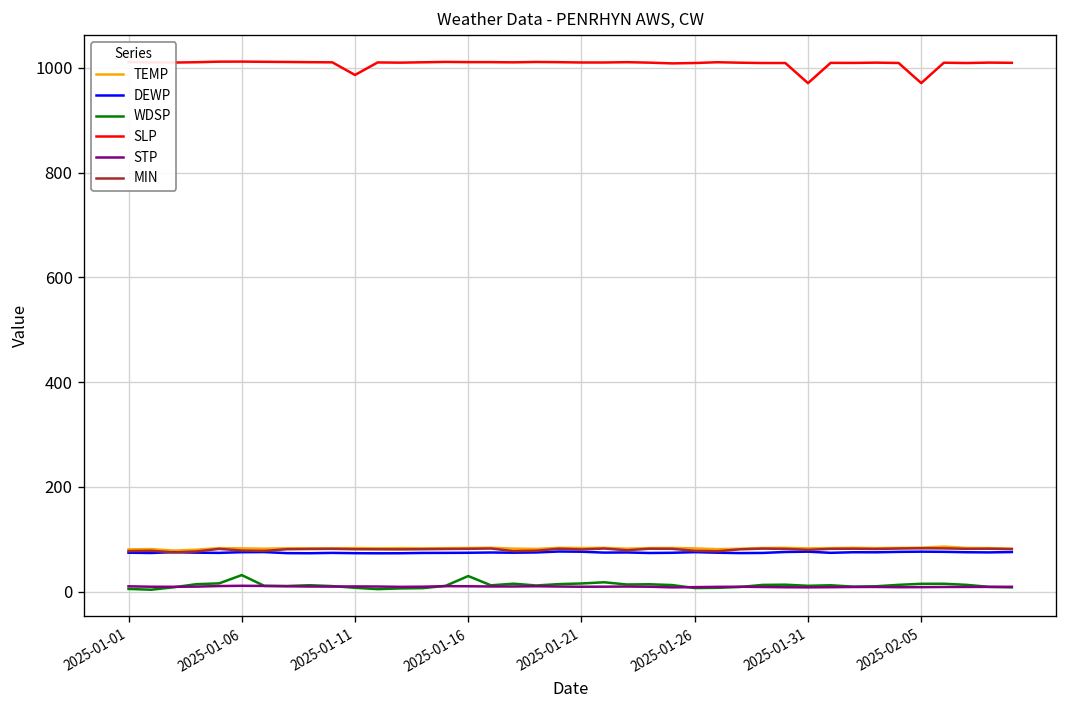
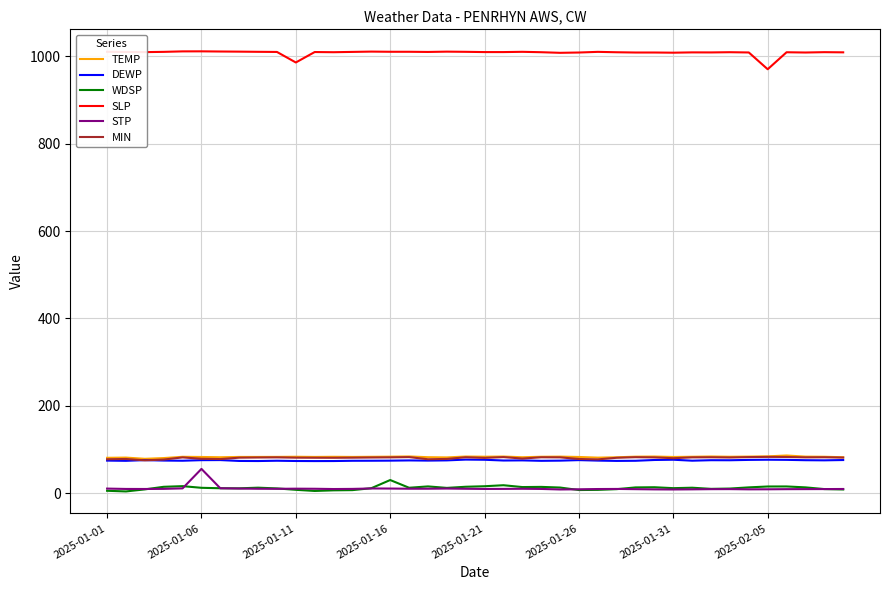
  {
    "DEWP": {
      "2025-01-11": 70,
      "2025-01-16": 70,
      "2025-02-05": 80
    },
    "WDSP": {
-     "2025-01-06": 30,
+     "2025-01-06": 10,
      "2025-01-16": 30,
      "2025-01-21": 20,
      "2025-02-05": 20
    },
    "SLP": {
      "2025-01-06": 1010,
      "2025-01-11": 990,
      "2025-01-16": 1010,
      "2025-01-21": 1010,
      "2025-01-26": 1010,
-     "2025-01-31": 970,
+     "2025-01-31": 1010,
      "2025-02-05": 970
    },
    "STP": {
-     "2025-01-06": 10,
+     "2025-01-06": 60,
      "2025-01-16": 10,
      "2025-01-21": 10,
      "2025-02-05": 10
    }
  }
